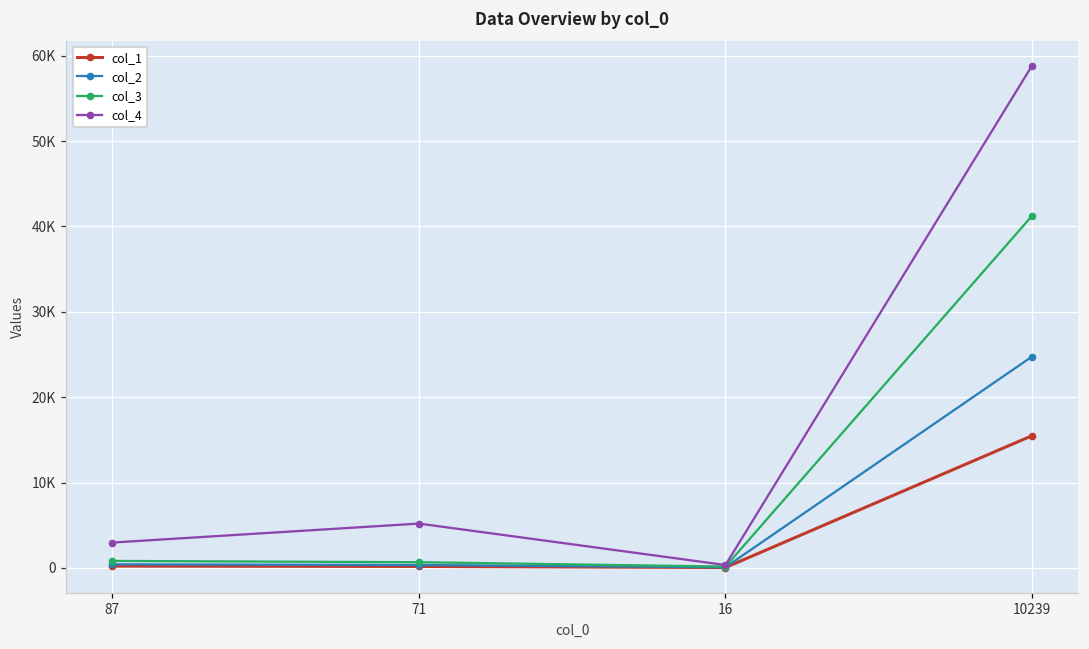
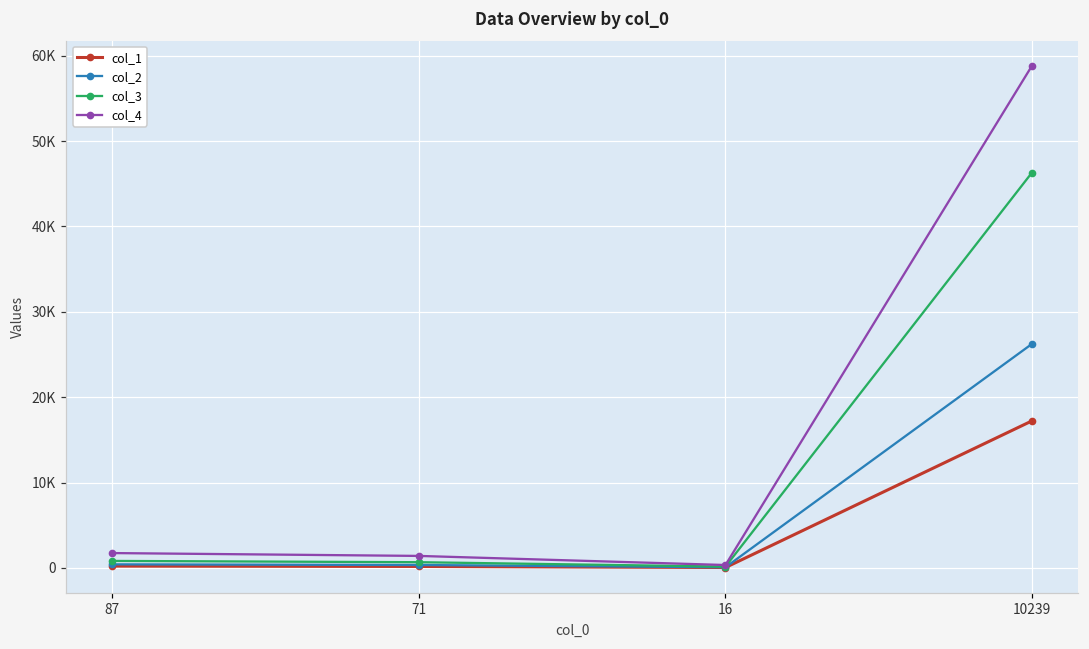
  {
    "col_1": {
-     "10239": 15000
+     "10239": 17000
    },
    "col_2": {
-     "10239": 25000
+     "10239": 26000
    },
    "col_3": {
      "87": 1000,
-     "10239": 41000
+     "10239": 46000
    },
    "col_4": {
-     "87": 3000,
-     "71": 5000,
+     "87": 2000,
+     "71": 1000,
      "10239": 59000
    }
  }
